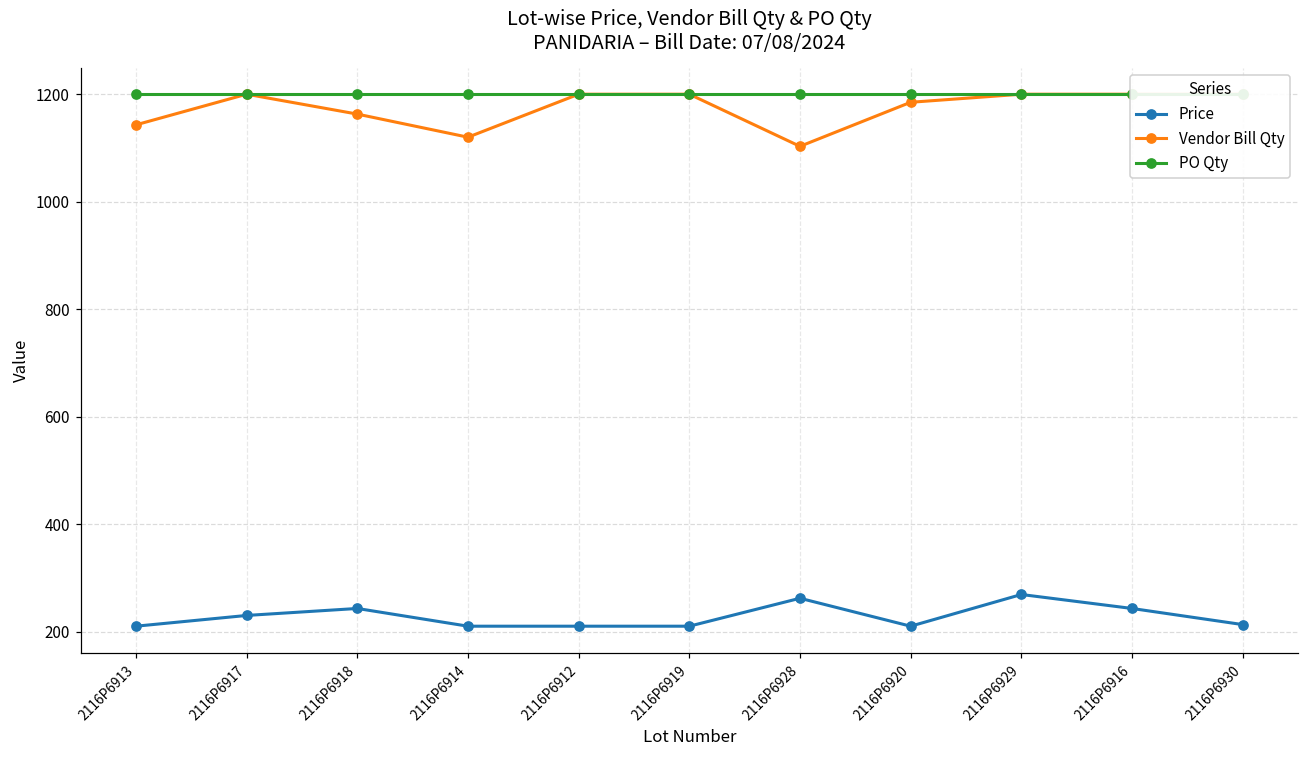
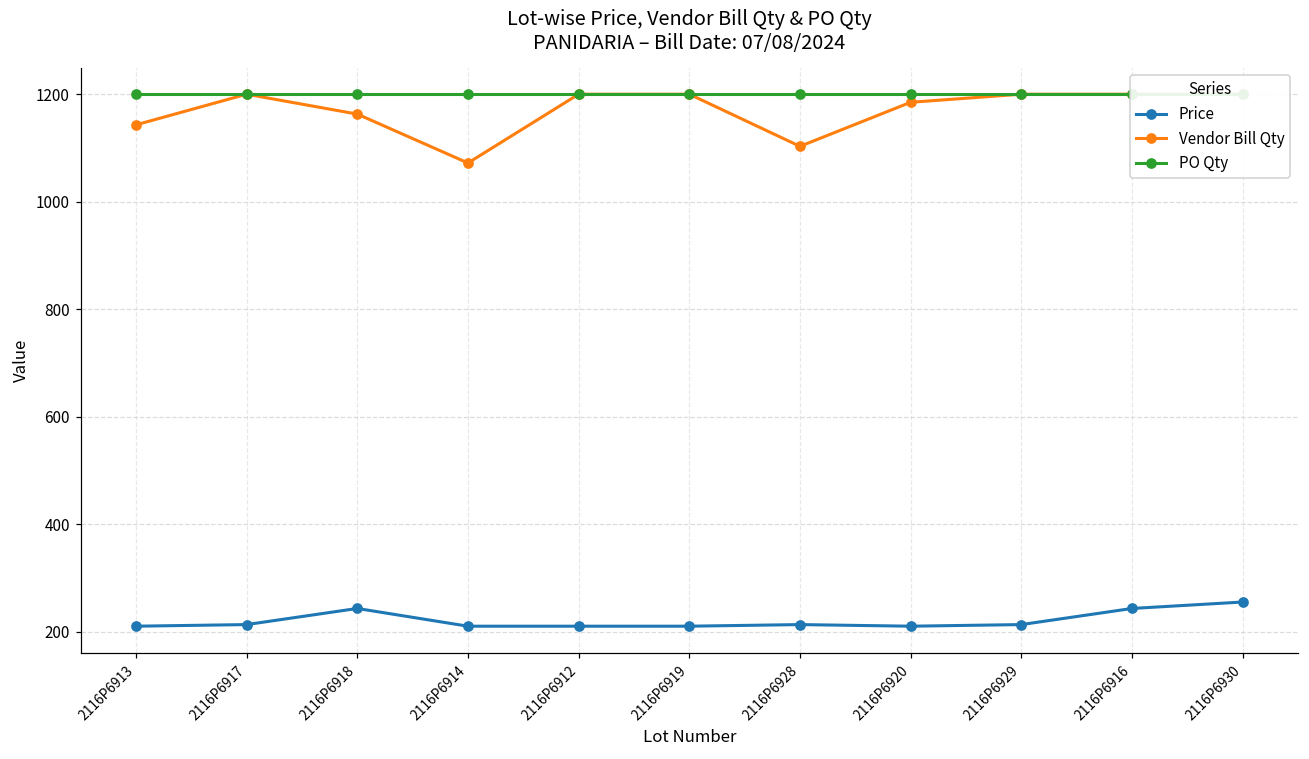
  {
    "Price": {
      "2116P6913": 210,
-     "2116P6917": 230,
+     "2116P6917": 210,
      "2116P6918": 240,
      "2116P6914": 210,
      "2116P6912": 210,
      "2116P6919": 210,
-     "2116P6928": 260,
+     "2116P6928": 210,
      "2116P6920": 210,
-     "2116P6929": 270,
+     "2116P6929": 210,
      "2116P6916": 240,
-     "2116P6930": 210
+     "2116P6930": 260
    },
    "Vendor Bill Qty": {
      "2116P6913": 1140,
      "2116P6918": 1160,
-     "2116P6914": 1120,
+     "2116P6914": 1070,
      "2116P6928": 1100,
      "2116P6920": 1190
    },
    "PO Qty": {
      "2116P6913": 1200,
      "2116P6918": 1200,
      "2116P6914": 1200,
      "2116P6928": 1200,
      "2116P6920": 1200
    }
  }
